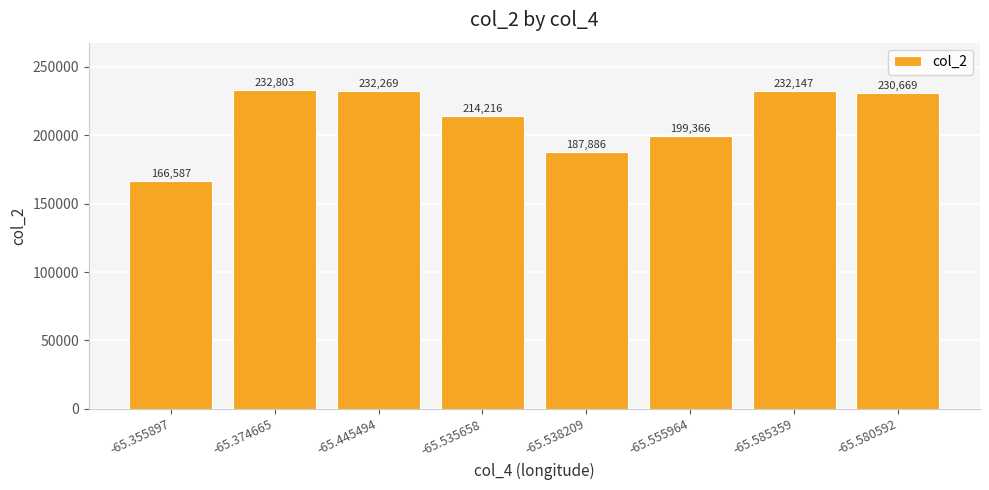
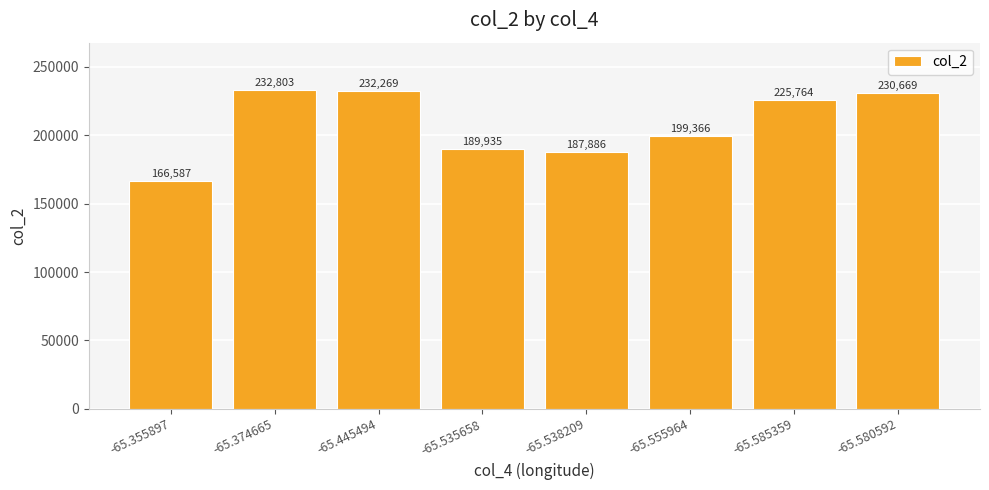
  {
    "-65.355897": "166,587",
    "-65.374665": "232,803",
    "-65.445494": "232,269",
-   "-65.535658": "214,216",
+   "-65.535658": "189,935",
    "-65.538209": "187,886",
    "-65.555964": "199,366",
-   "-65.585359": "232,147",
+   "-65.585359": "225,764",
    "-65.580592": "230,669"
  }
